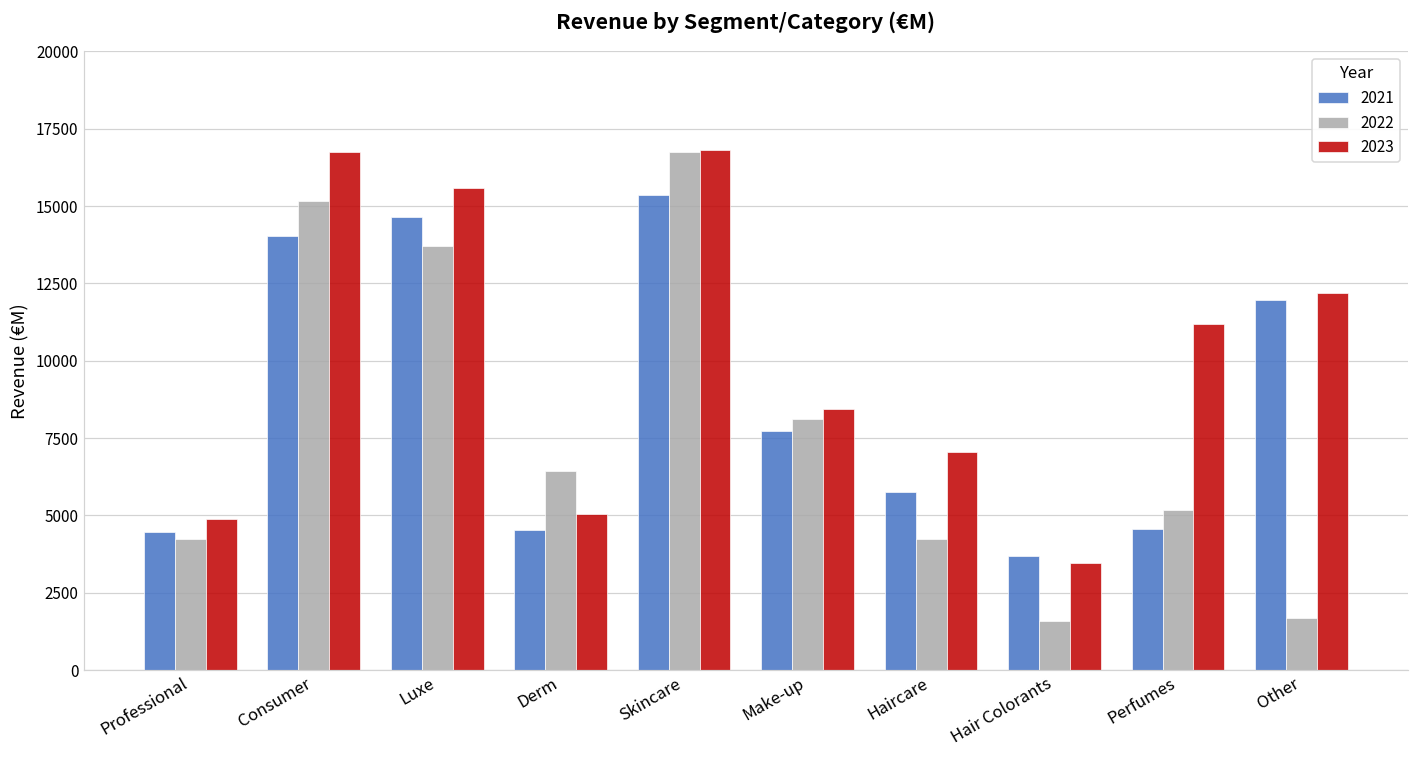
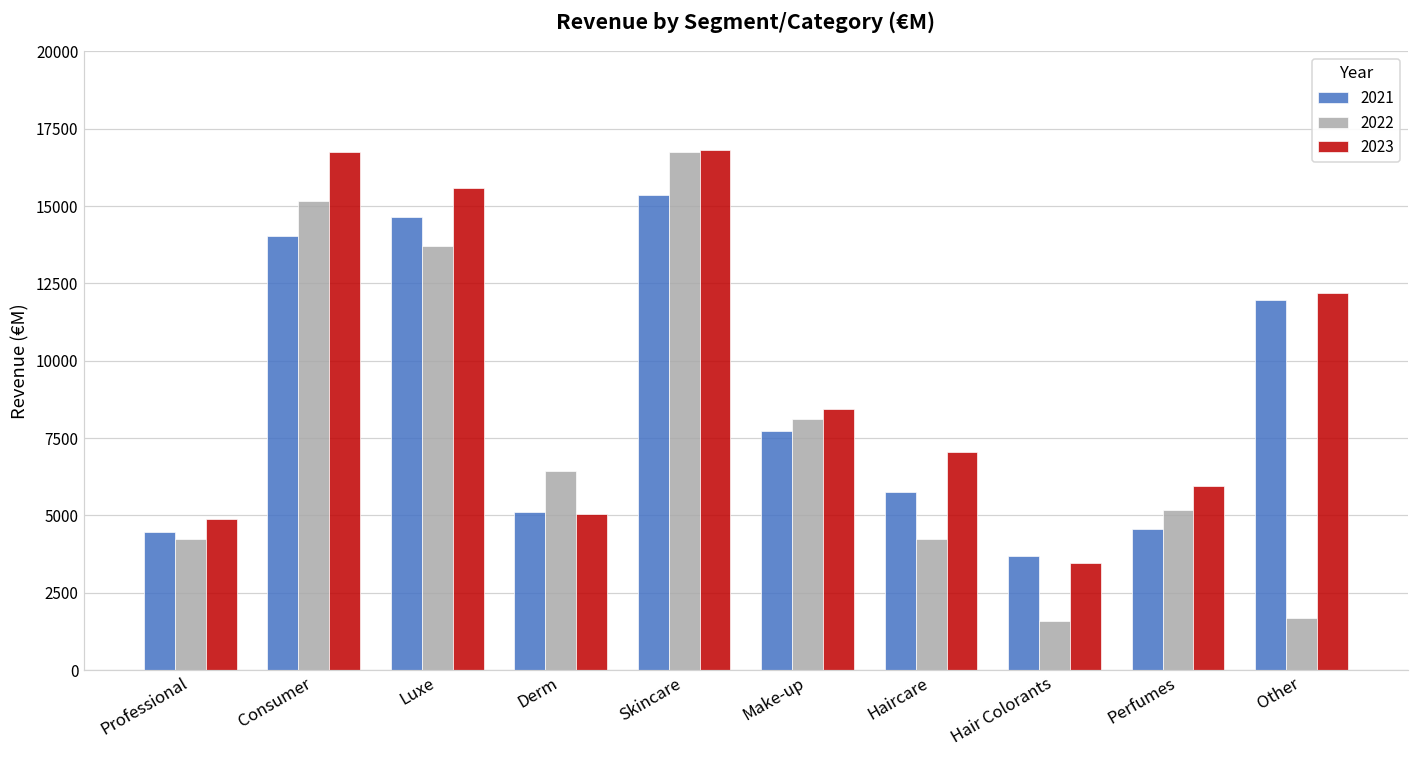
  {
    "2021": {
      "Professional": 4500,
      "Consumer": 14000,
      "Luxe": 14600,
-     "Derm": 4500,
+     "Derm": 5100,
      "Skincare": 15300,
      "Make-up": 7700,
      "Haircare": 5800,
      "Hair Colorants": 3700,
      "Perfumes": 4500,
      "Other": 12000
    },
    "2022": {
      "Professional": 4200,
      "Consumer": 15200,
      "Luxe": 13700,
      "Derm": 6400,
      "Skincare": 16800,
      "Make-up": 8100,
      "Haircare": 4200,
      "Hair Colorants": 1600,
      "Perfumes": 5200,
      "Other": 1700
    },
    "2023": {
      "Professional": 4900,
      "Consumer": 16800,
      "Luxe": 15600,
      "Derm": 5000,
      "Skincare": 16800,
      "Make-up": 8400,
      "Haircare": 7000,
      "Hair Colorants": 3500,
-     "Perfumes": 11200,
+     "Perfumes": 6000,
      "Other": 12200
    }
  }
